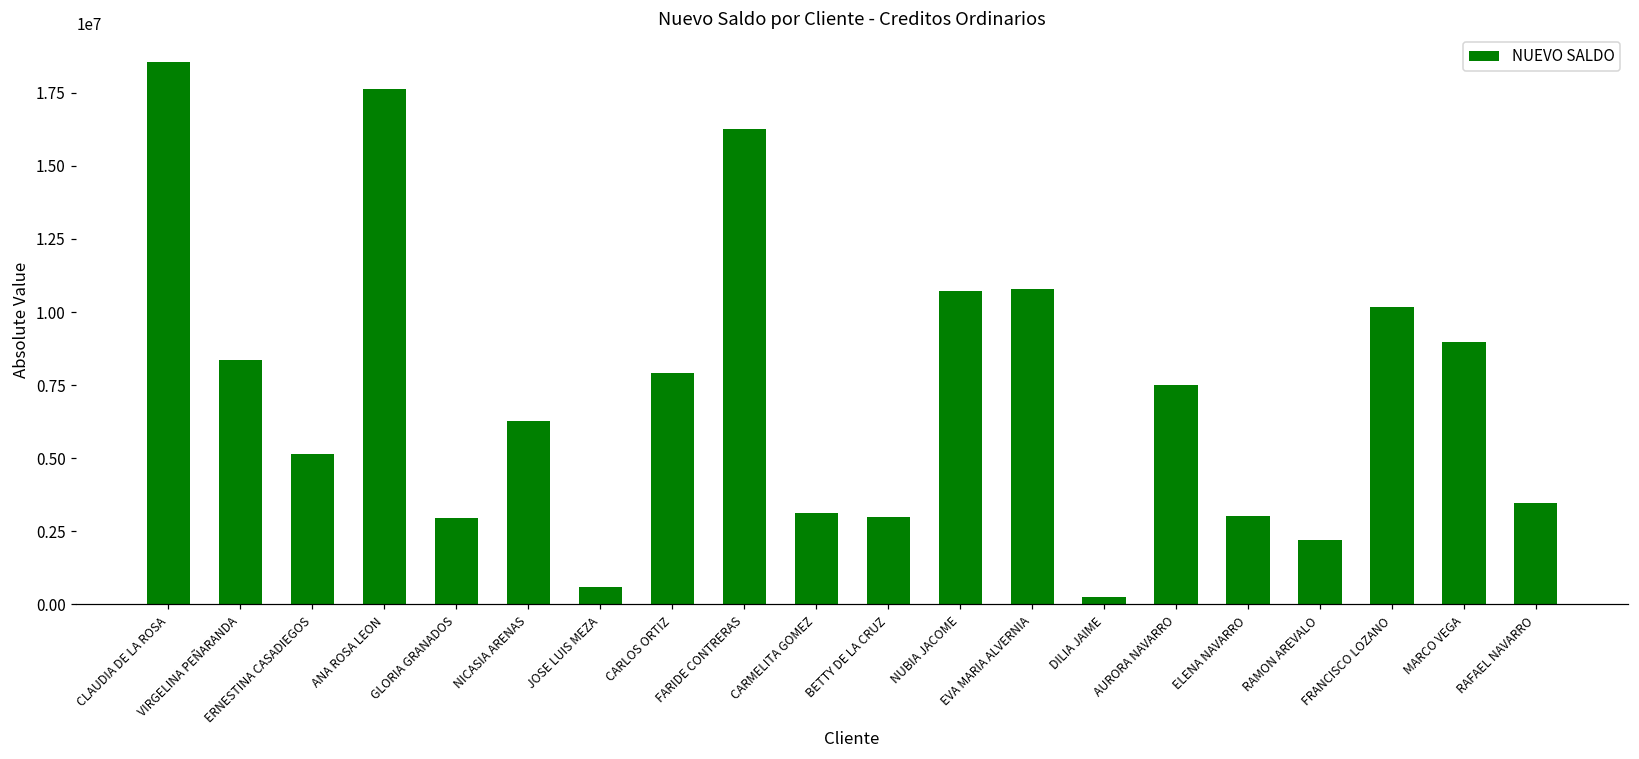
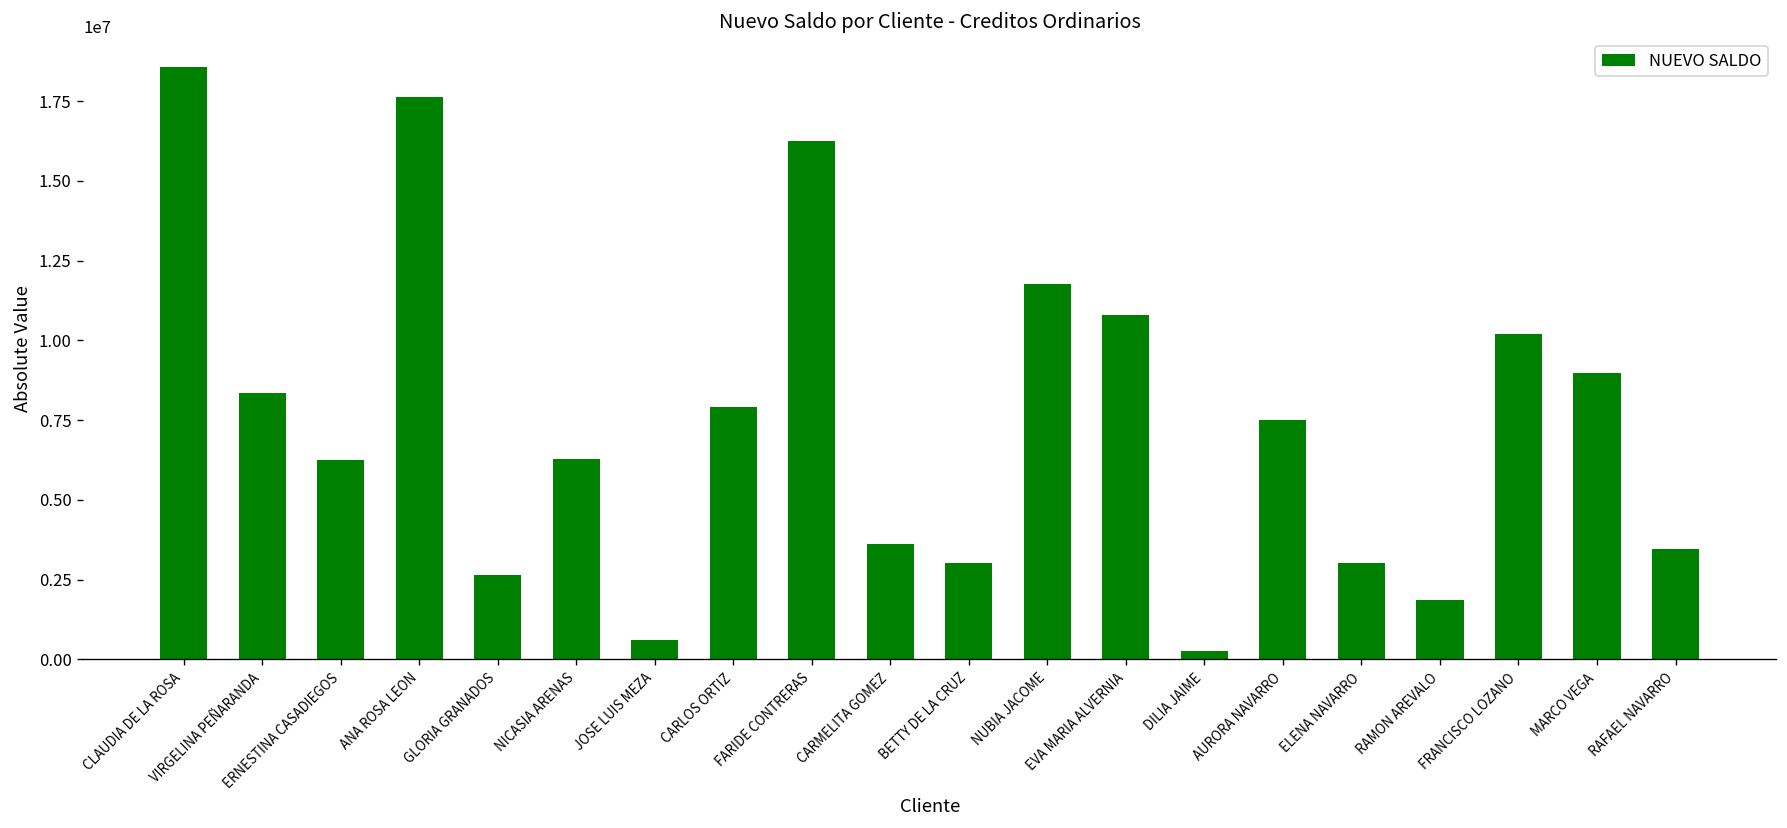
  {
    "CLAUDIA DE LA ROSA": 18600000,
    "VIRGELINA PEÑARANDA": 8400000,
-   "ERNESTINA CASADIEGOS": 5200000,
+   "ERNESTINA CASADIEGOS": 6200000,
    "ANA ROSA LEON": 17600000,
-   "GLORIA GRANADOS": 2900000,
+   "GLORIA GRANADOS": 2600000,
    "NICASIA ARENAS": 6300000,
    "JOSE LUIS MEZA": 600000,
    "CARLOS ORTIZ": 7900000,
    "FARIDE CONTRERAS": 16300000,
-   "CARMELITA GOMEZ": 3100000,
+   "CARMELITA GOMEZ": 3600000,
    "BETTY DE LA CRUZ": 3000000,
-   "NUBIA JACOME": 10700000,
+   "NUBIA JACOME": 11800000,
    "EVA MARIA ALVERNIA": 10800000,
    "DILIA JAIME": 300000,
    "AURORA NAVARRO": 7500000,
    "ELENA NAVARRO": 3000000,
-   "RAMON AREVALO": 2200000,
+   "RAMON AREVALO": 1900000,
    "FRANCISCO LOZANO": 10200000,
    "MARCO VEGA": 9000000,
    "RAFAEL NAVARRO": 3500000
  }
